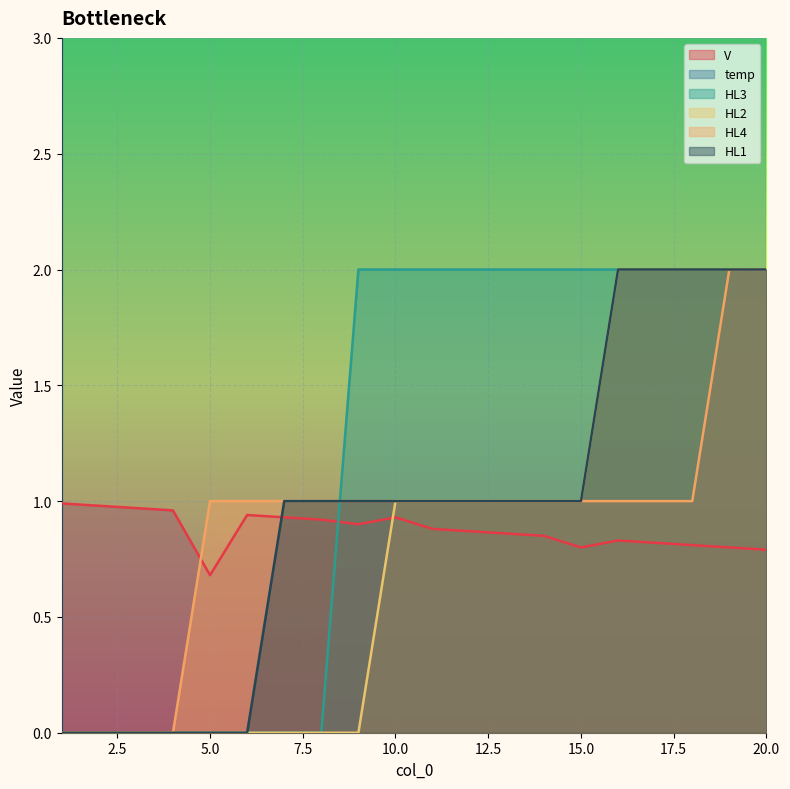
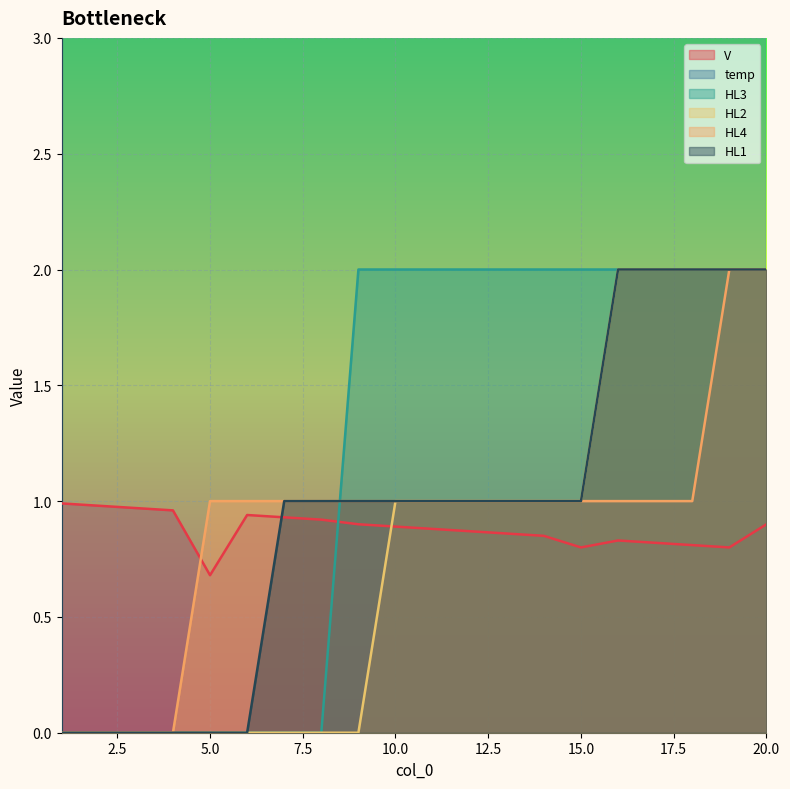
  {
    "V": {
      "5.0": 0.68,
-     "10.0": 0.93,
+     "10.0": 0.89,
      "15.0": 0.80,
-     "20.0": 0.79
+     "20.0": 0.90
    }
  }
